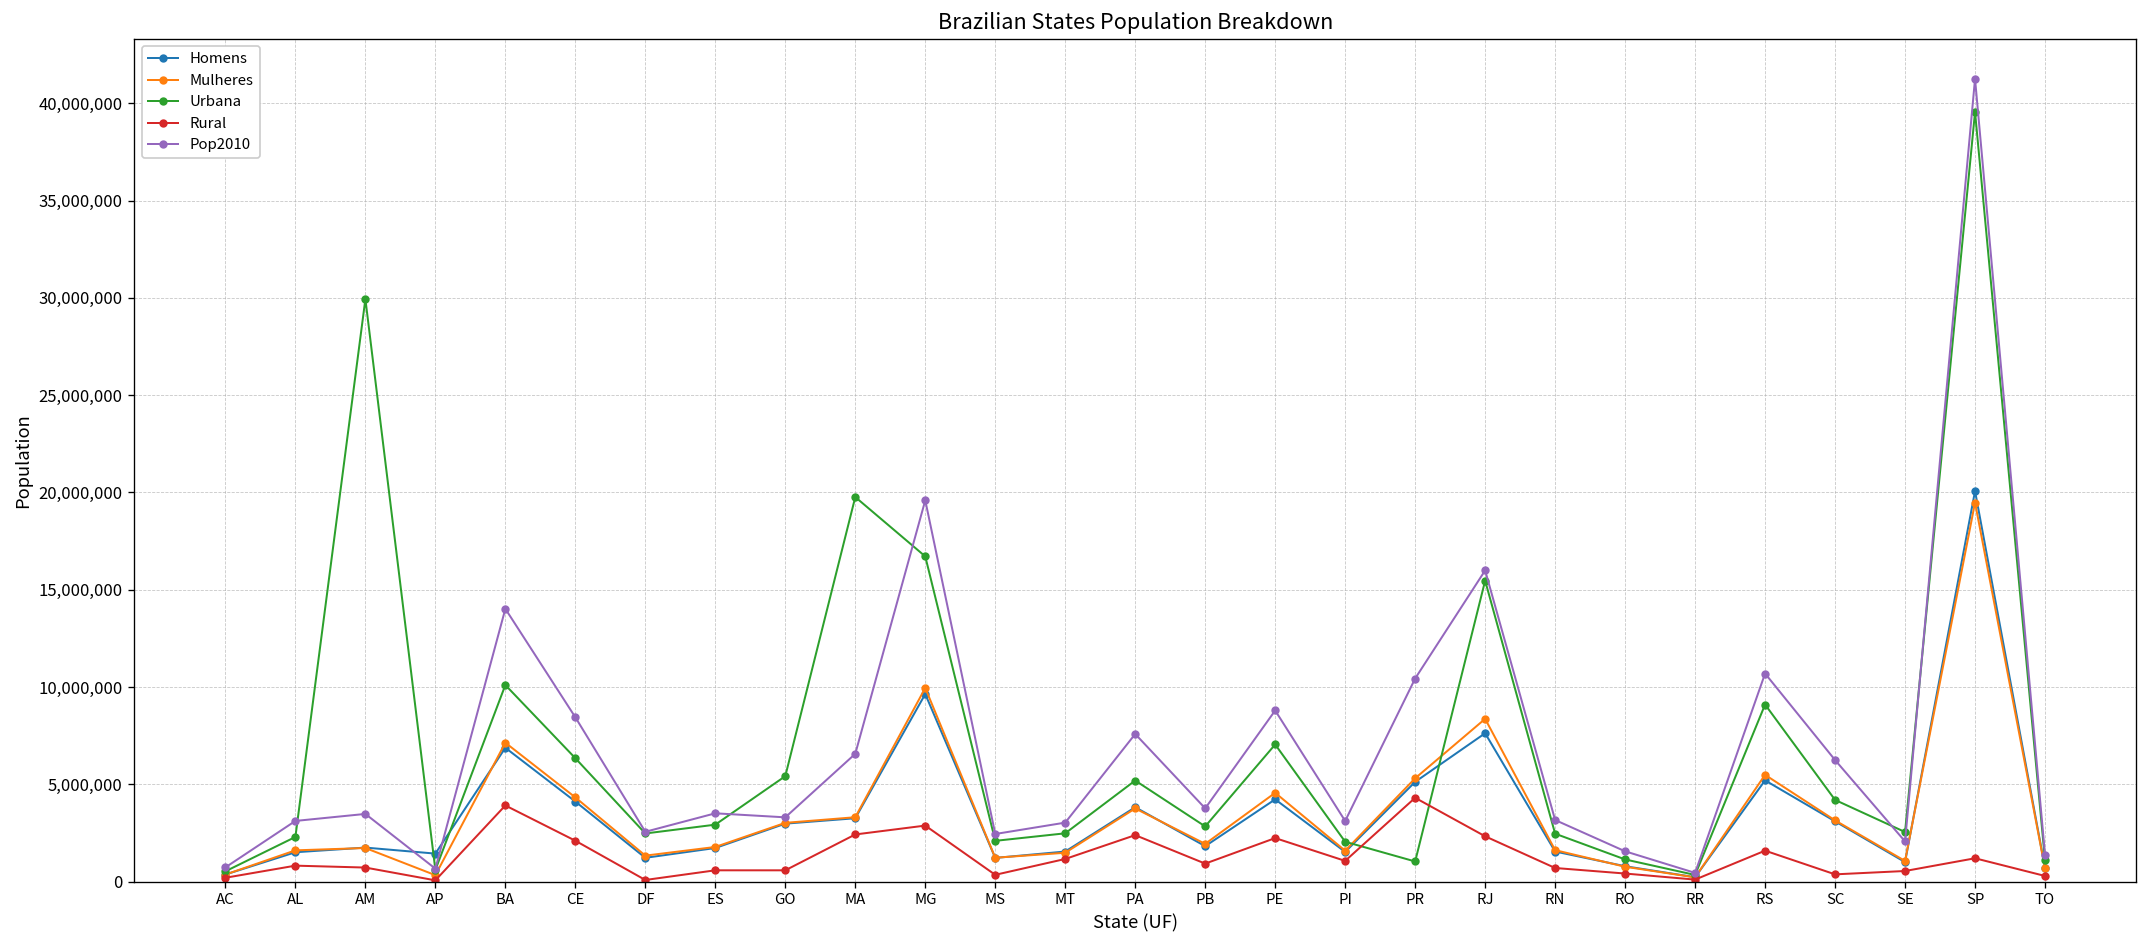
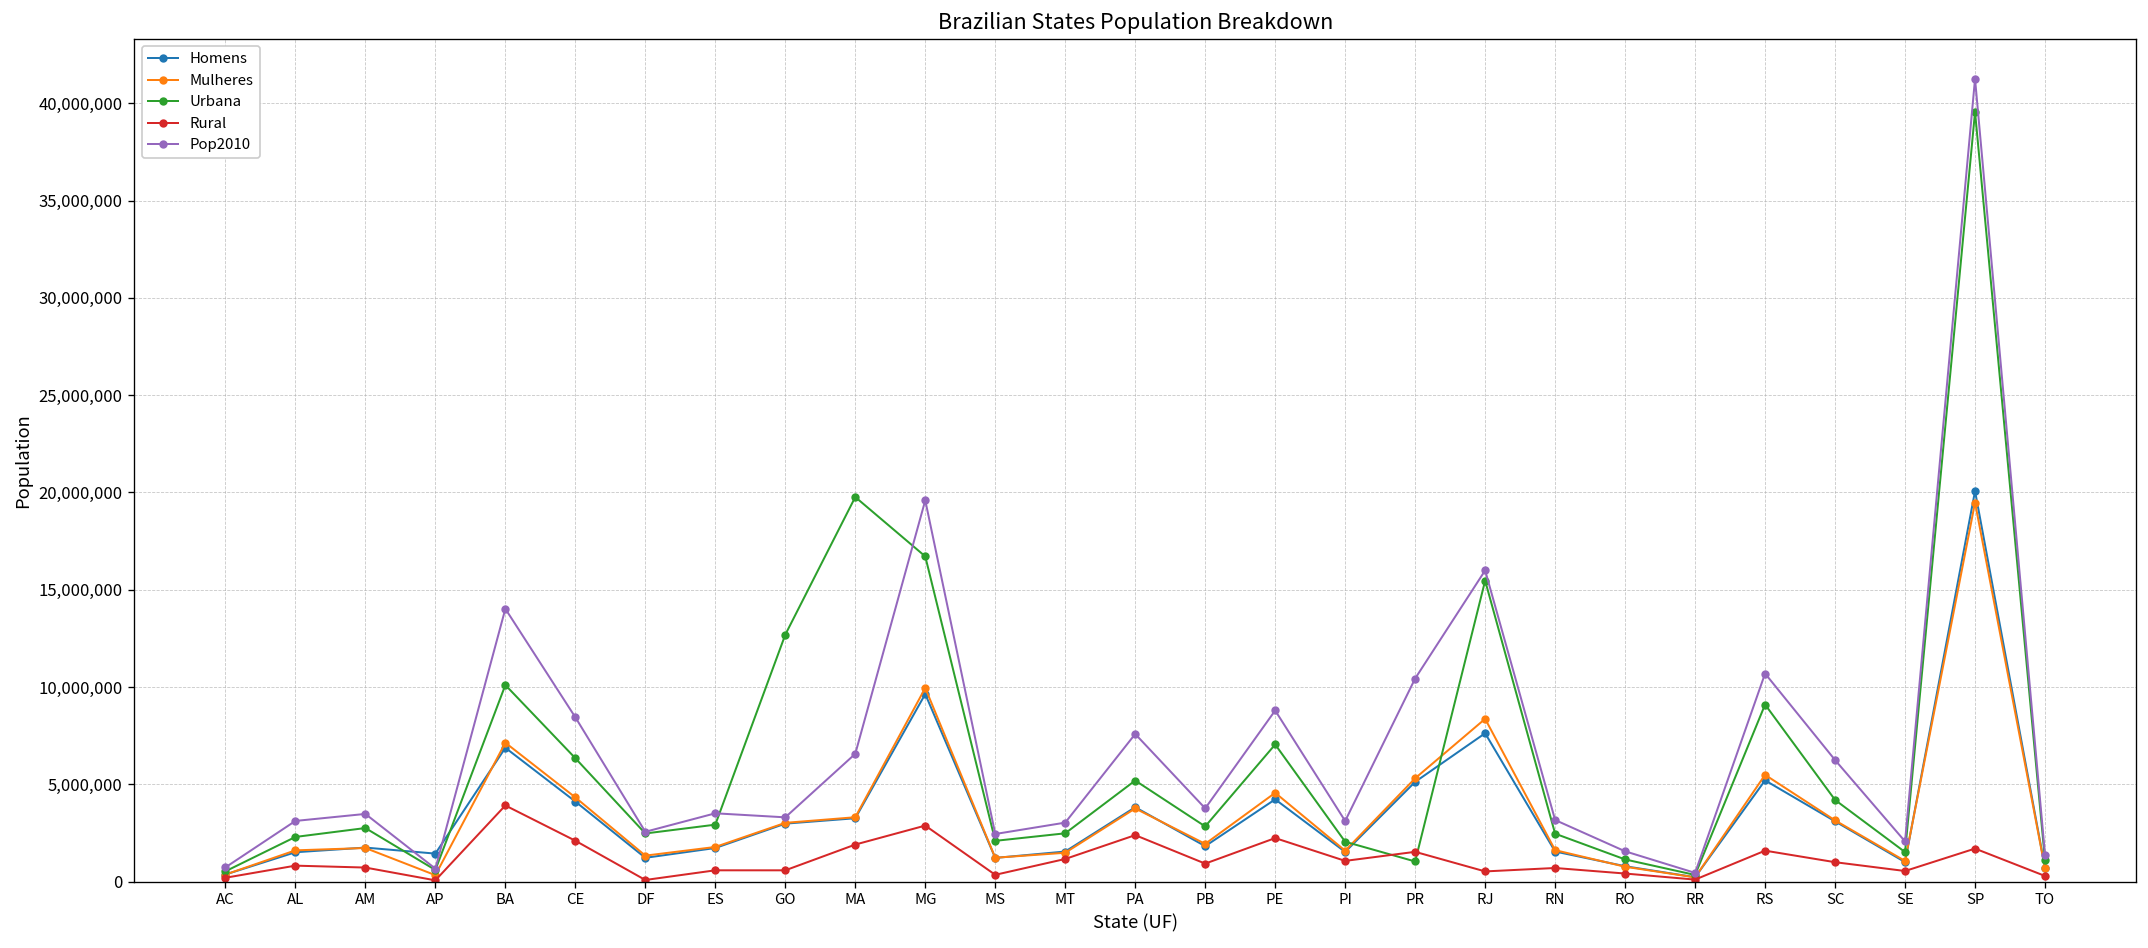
  {
    "Homens": {
      "AP": "1,400,000",
      "BA": "6,900,000",
      "CE": "4,100,000",
      "MG": "9,600,000",
      "PE": "4,200,000",
      "PR": "5,100,000",
      "RJ": "7,600,000",
      "RS": "5,200,000",
      "SP": "20,100,000"
    },
    "Mulheres": {
      "AP": "300,000",
      "BA": "7,100,000",
      "CE": "4,300,000",
      "MG": "10,000,000",
      "PE": "4,600,000",
      "PR": "5,300,000",
      "RJ": "8,400,000",
      "RS": "5,500,000",
      "SP": "19,500,000"
    },
    "Urbana": {
      "AC": "500,000",
      "AL": "2,300,000",
-     "AM": "29,900,000",
+     "AM": "2,800,000",
      "BA": "10,100,000",
      "CE": "6,300,000",
      "ES": "2,900,000",
-     "GO": "5,400,000",
+     "GO": "12,700,000",
      "MA": "19,800,000",
      "MG": "16,700,000",
      "MS": "2,100,000",
      "MT": "2,500,000",
      "PA": "5,200,000",
      "PB": "2,800,000",
      "PE": "7,000,000",
      "PI": "2,100,000",
      "PR": "1,000,000",
      "RJ": "15,500,000",
      "RN": "2,500,000",
      "RO": "1,100,000",
      "RS": "9,100,000",
      "SC": "4,200,000",
-     "SE": "2,600,000",
+     "SE": "1,500,000",
      "SP": "39,600,000",
      "TO": "1,100,000"
    },
    "Rural": {
      "AC": "200,000",
      "AL": "800,000",
      "AM": "700,000",
      "AP": "100,000",
      "BA": "3,900,000",
      "CE": "2,100,000",
      "DF": "100,000",
      "ES": "600,000",
      "GO": "600,000",
-     "MA": "2,400,000",
+     "MA": "1,900,000",
      "MG": "2,900,000",
      "MS": "400,000",
      "MT": "1,200,000",
      "PA": "2,400,000",
      "PB": "900,000",
      "PE": "2,200,000",
      "PI": "1,100,000",
-     "PR": "4,300,000",
-     "RJ": "2,300,000",
+     "PR": "1,500,000",
+     "RJ": "500,000",
      "RN": "700,000",
      "RO": "400,000",
      "RS": "1,600,000",
-     "SC": "400,000",
+     "SC": "1,000,000",
      "SE": "500,000",
-     "SP": "1,200,000",
+     "SP": "1,700,000",
      "TO": "300,000"
    },
    "Pop2010": {
      "AC": "700,000",
      "AL": "3,100,000",
      "AM": "3,500,000",
      "BA": "14,000,000",
      "CE": "8,400,000",
      "ES": "3,500,000",
      "GO": "3,300,000",
      "MA": "6,600,000",
      "MG": "19,600,000",
      "MS": "2,400,000",
      "MT": "3,000,000",
      "PA": "7,600,000",
      "PB": "3,800,000",
      "PE": "8,800,000",
      "PI": "3,100,000",
      "PR": "10,400,000",
      "RJ": "16,000,000",
      "RN": "3,200,000",
      "RO": "1,600,000",
      "RS": "10,700,000",
      "SC": "6,200,000",
      "SE": "2,100,000",
      "SP": "41,300,000",
      "TO": "1,400,000"
    }
  }
